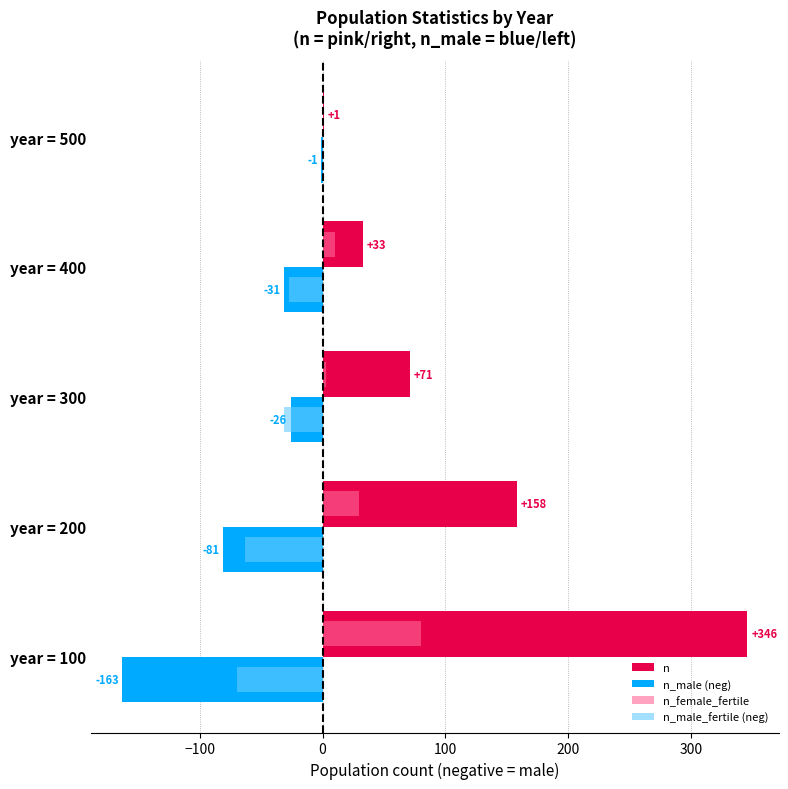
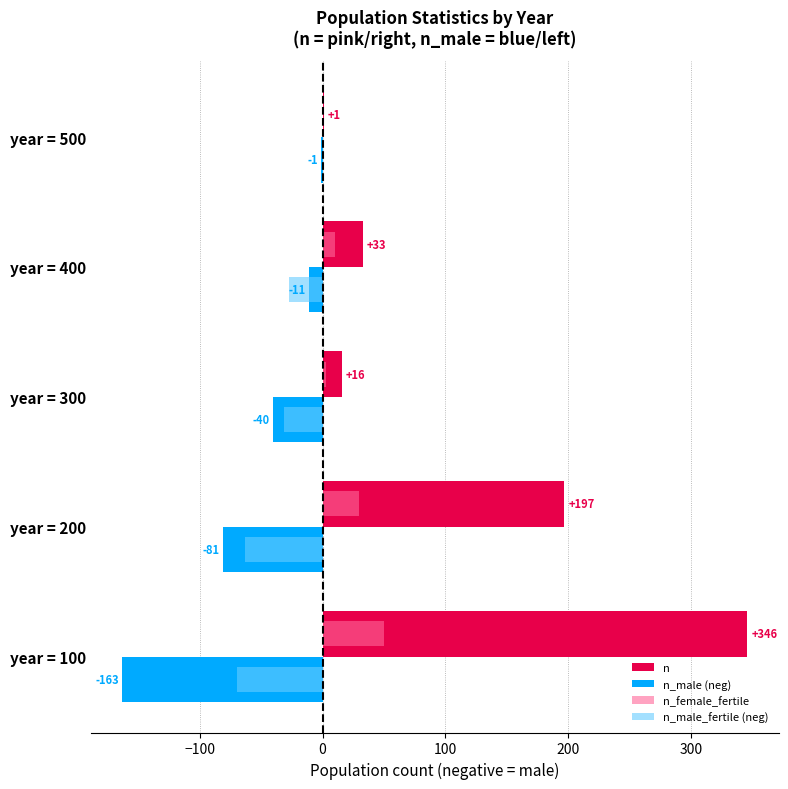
  {
    "n": {
      "year = 500": "+1",
      "year = 400": "+33",
-     "year = 300": "+71",
-     "year = 200": "+158",
+     "year = 300": "+16",
+     "year = 200": "+197",
      "year = 100": "+346"
    },
    "n_male (neg)": {
      "year = 500": "-1",
-     "year = 400": "-31",
-     "year = 300": "-26",
+     "year = 400": "-11",
+     "year = 300": "-40",
      "year = 200": "-81",
      "year = 100": "-163"
    },
    "n_female_fertile": {
      "year = 500": "0",
-     "year = 100": "80"
+     "year = 100": "50"
    },
    "n_male_fertile (neg)": {
      "year = 500": "0"
    }
  }
